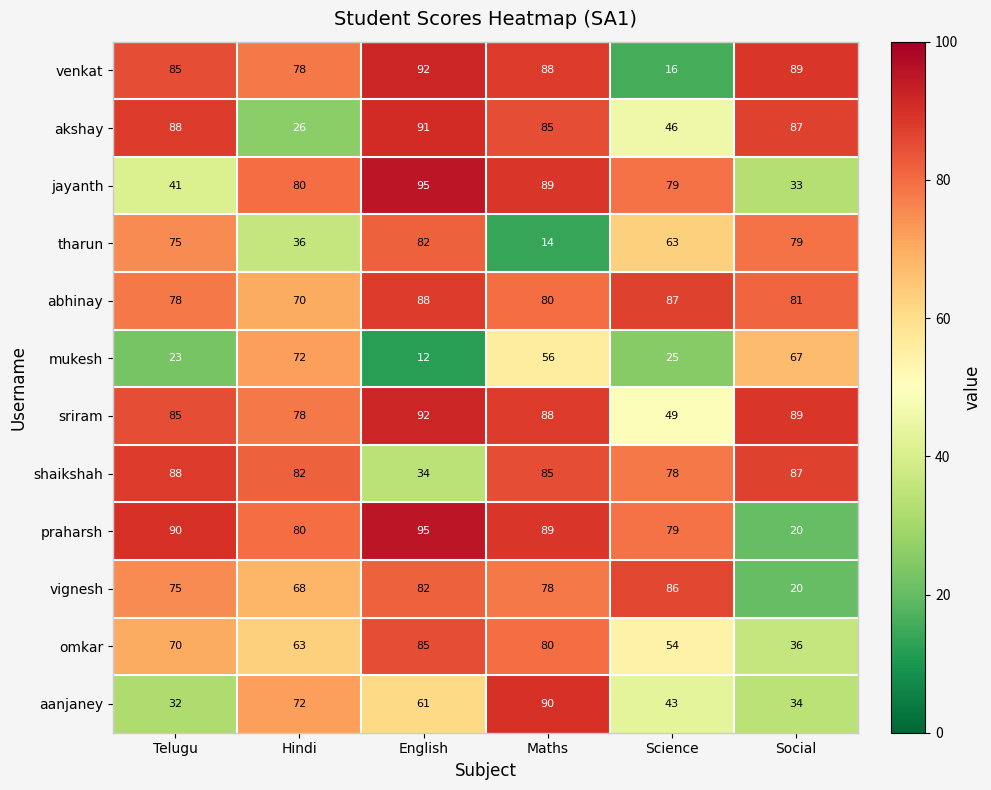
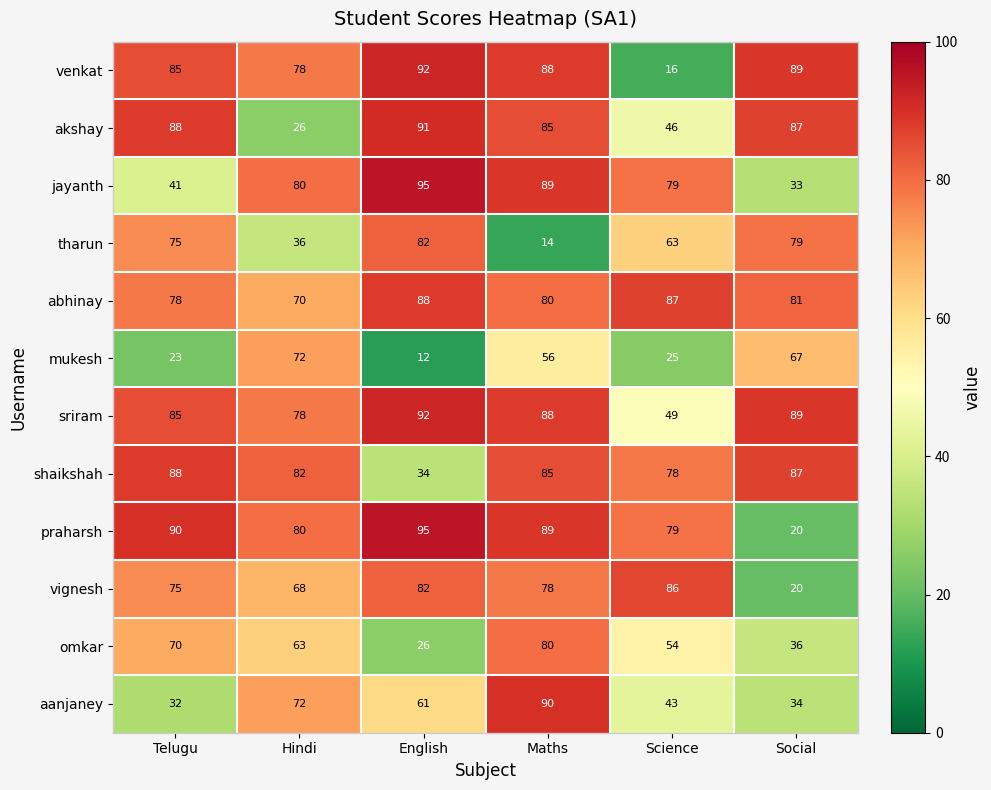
  {
    "venkat": {
      "Telugu": 85,
      "Hindi": 78,
      "English": 92,
      "Maths": 88,
      "Science": 16,
      "Social": 89
    },
    "akshay": {
      "Telugu": 88,
      "Hindi": 26,
      "English": 91,
      "Maths": 85,
      "Science": 46,
      "Social": 87
    },
    "jayanth": {
      "Telugu": 41,
      "Hindi": 80,
      "English": 95,
      "Maths": 89,
      "Science": 79,
      "Social": 33
    },
    "tharun": {
      "Telugu": 75,
      "Hindi": 36,
      "English": 82,
      "Maths": 14,
      "Science": 63,
      "Social": 79
    },
    "abhinay": {
      "Telugu": 78,
      "Hindi": 70,
      "English": 88,
      "Maths": 80,
      "Science": 87,
      "Social": 81
    },
    "mukesh": {
      "Telugu": 23,
      "Hindi": 72,
      "English": 12,
      "Maths": 56,
      "Science": 25,
      "Social": 67
    },
    "sriram": {
      "Telugu": 85,
      "Hindi": 78,
      "English": 92,
      "Maths": 88,
      "Science": 49,
      "Social": 89
    },
    "shaikshah": {
      "Telugu": 88,
      "Hindi": 82,
      "English": 34,
      "Maths": 85,
      "Science": 78,
      "Social": 87
    },
    "praharsh": {
      "Telugu": 90,
      "Hindi": 80,
      "English": 95,
      "Maths": 89,
      "Science": 79,
      "Social": 20
    },
    "vignesh": {
      "Telugu": 75,
      "Hindi": 68,
      "English": 82,
      "Maths": 78,
      "Science": 86,
      "Social": 20
    },
    "omkar": {
      "Telugu": 70,
      "Hindi": 63,
-     "English": 85,
+     "English": 26,
      "Maths": 80,
      "Science": 54,
      "Social": 36
    },
    "aanjaney": {
      "Telugu": 32,
      "Hindi": 72,
      "English": 61,
      "Maths": 90,
      "Science": 43,
      "Social": 34
    }
  }
